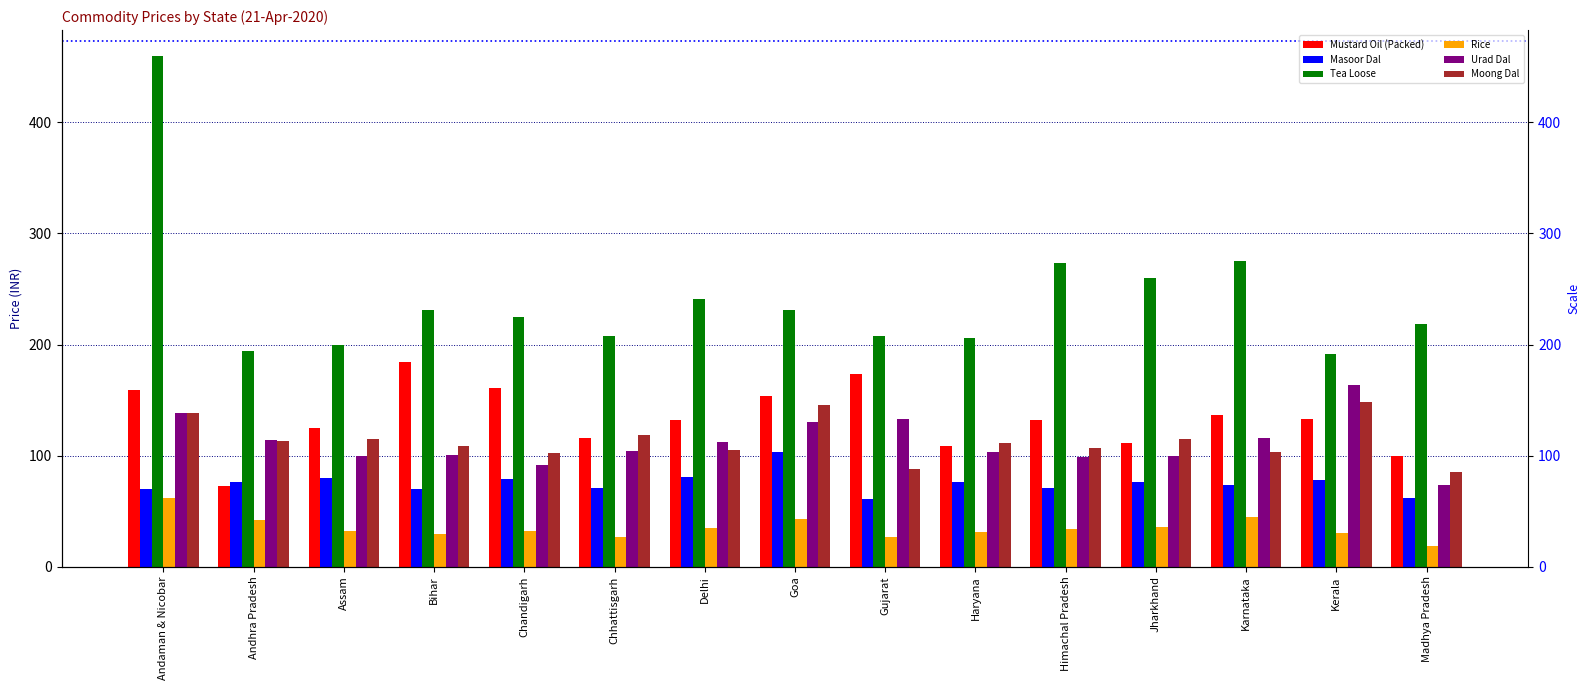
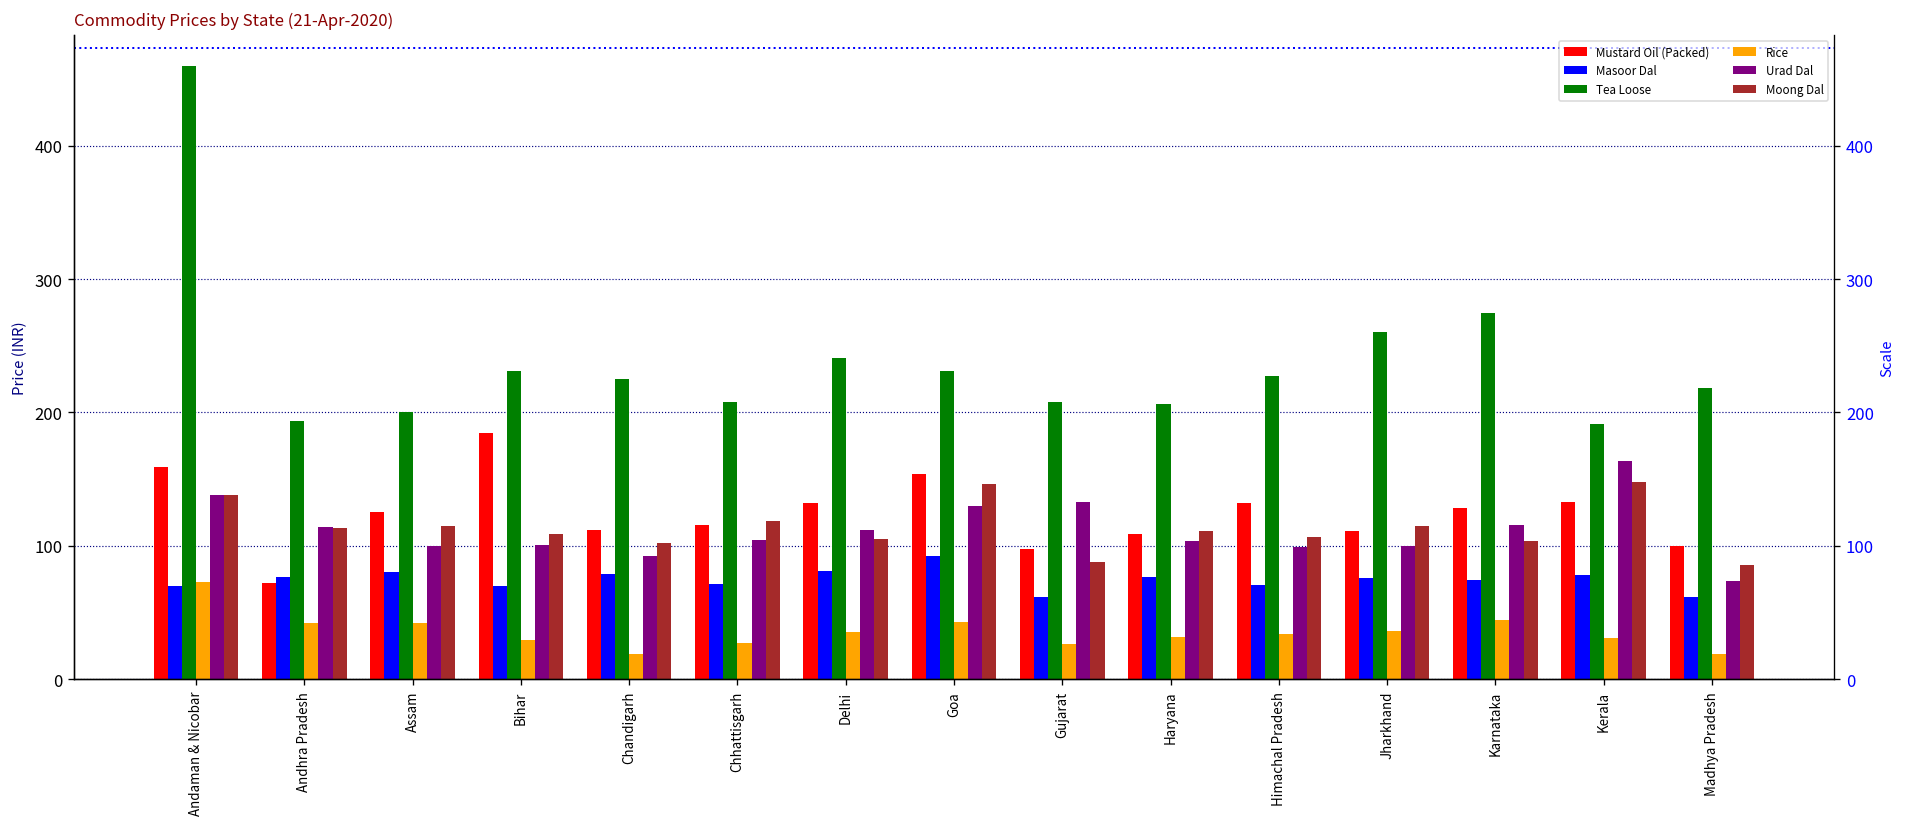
  {
    "Mustard Oil (Packed)": {
      "Andaman & Nicobar": 159,
      "Andhra Pradesh": 72,
      "Assam": 125,
      "Bihar": 184,
-     "Chandigarh": 161,
+     "Chandigarh": 112,
      "Chhattisgarh": 116,
      "Delhi": 132,
      "Goa": 154,
-     "Gujarat": 174,
+     "Gujarat": 97,
      "Haryana": 109,
      "Himachal Pradesh": 132,
      "Jharkhand": 111,
-     "Karnataka": 137,
+     "Karnataka": 128,
      "Kerala": 133,
      "Madhya Pradesh": 100
    },
    "Masoor Dal": {
      "Andaman & Nicobar": 70,
      "Andhra Pradesh": 77,
      "Assam": 80,
      "Bihar": 70,
      "Chandigarh": 79,
      "Chhattisgarh": 71,
      "Delhi": 81,
-     "Goa": 103,
+     "Goa": 92,
      "Gujarat": 61,
      "Haryana": 77,
      "Himachal Pradesh": 71,
      "Jharkhand": 76,
      "Karnataka": 74,
      "Kerala": 78,
      "Madhya Pradesh": 62
    },
    "Tea Loose": {
      "Andaman & Nicobar": 460,
      "Andhra Pradesh": 194,
      "Assam": 200,
      "Bihar": 231,
      "Chandigarh": 225,
      "Chhattisgarh": 208,
      "Delhi": 241,
      "Goa": 231,
      "Gujarat": 208,
      "Haryana": 206,
-     "Himachal Pradesh": 273,
+     "Himachal Pradesh": 228,
      "Jharkhand": 260,
      "Karnataka": 275,
      "Kerala": 192,
      "Madhya Pradesh": 218
    },
    "Rice": {
-     "Andaman & Nicobar": 62,
+     "Andaman & Nicobar": 73,
      "Andhra Pradesh": 42,
-     "Assam": 32,
+     "Assam": 42,
      "Bihar": 30,
-     "Chandigarh": 32,
+     "Chandigarh": 19,
      "Chhattisgarh": 27,
      "Delhi": 35,
      "Goa": 43,
      "Gujarat": 27,
      "Haryana": 31,
      "Himachal Pradesh": 34,
      "Jharkhand": 36,
      "Karnataka": 45,
      "Kerala": 31,
      "Madhya Pradesh": 19
    },
    "Urad Dal": {
      "Andaman & Nicobar": 138,
      "Andhra Pradesh": 114,
      "Assam": 100,
      "Bihar": 101,
      "Chandigarh": 92,
      "Chhattisgarh": 104,
      "Delhi": 112,
      "Goa": 130,
      "Gujarat": 133,
      "Haryana": 103,
      "Himachal Pradesh": 99,
      "Jharkhand": 100,
      "Karnataka": 116,
      "Kerala": 163,
      "Madhya Pradesh": 73
    },
    "Moong Dal": {
      "Andaman & Nicobar": 138,
      "Andhra Pradesh": 113,
      "Assam": 115,
      "Bihar": 109,
      "Chandigarh": 102,
      "Chhattisgarh": 119,
      "Delhi": 105,
      "Goa": 146,
      "Gujarat": 88,
      "Haryana": 111,
      "Himachal Pradesh": 107,
      "Jharkhand": 115,
      "Karnataka": 104,
      "Kerala": 148,
      "Madhya Pradesh": 85
    }
  }
